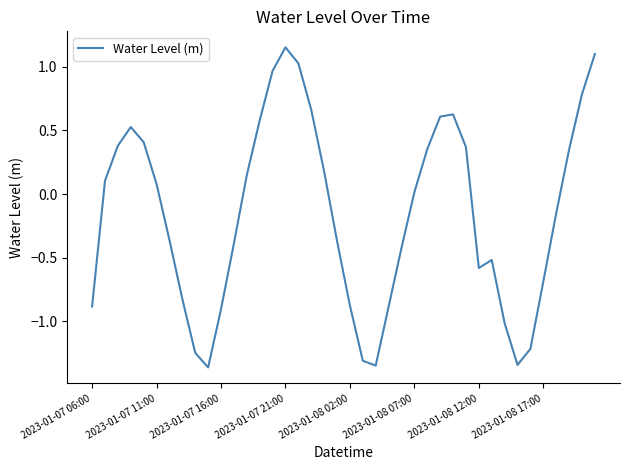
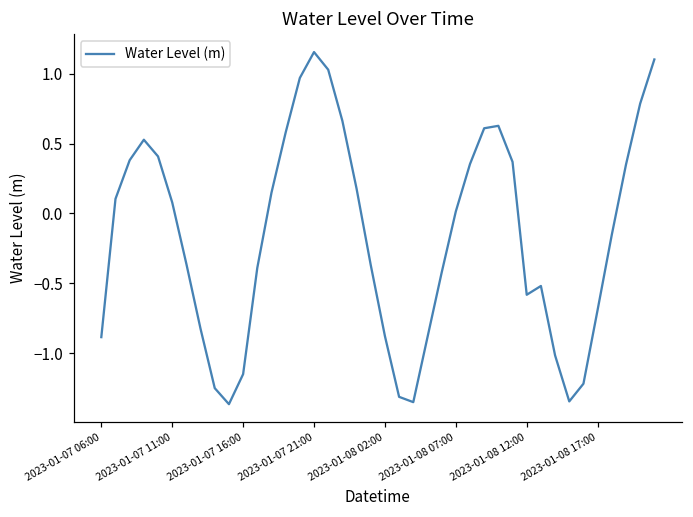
  {
    "2023-01-07 06:00": -0.89,
    "2023-01-07 11:00": 0.08,
-   "2023-01-07 16:00": -0.91,
+   "2023-01-07 16:00": -1.15,
    "2023-01-07 21:00": 1.15,
    "2023-01-08 02:00": -0.88,
    "2023-01-08 07:00": 0.01,
    "2023-01-08 12:00": -0.58,
    "2023-01-08 17:00": -0.69
  }
